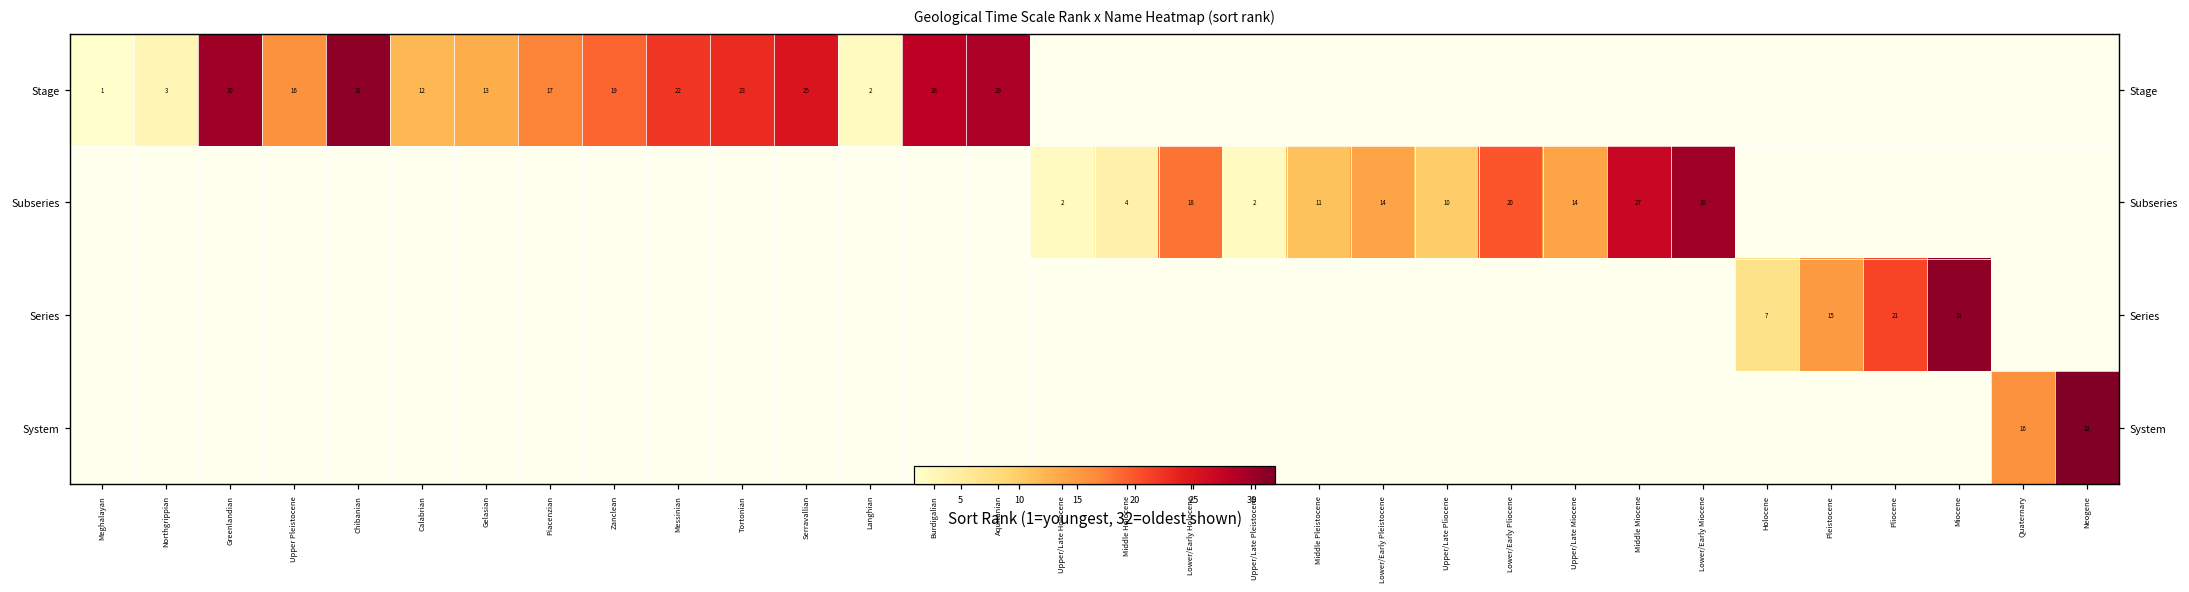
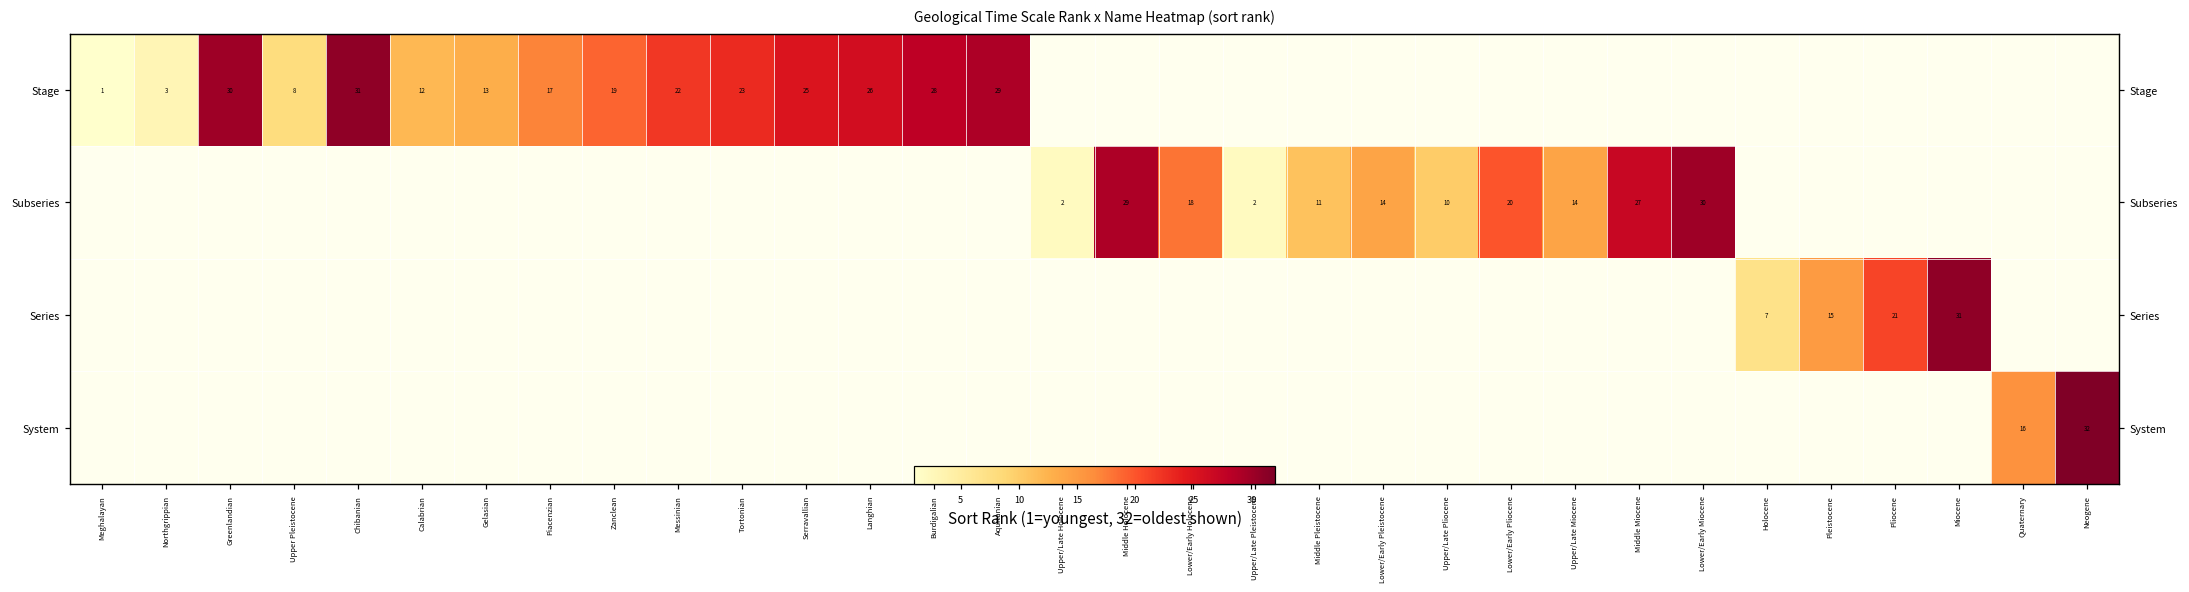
  {
    "Stage": {
      "Meghalayan": 1,
      "Northgrippian": 3,
      "Greenlandian": 30,
-     "Upper Pleistocene": 16,
+     "Upper Pleistocene": 8,
      "Chibanian": 31,
      "Calabrian": 12,
      "Gelasian": 13,
      "Piacenzian": 17,
      "Zanclean": 19,
      "Messinian": 22,
      "Tortonian": 23,
      "Serravallian": 25,
-     "Langhian": 2,
+     "Langhian": 26,
      "Burdigalian": 28,
      "Aquitanian": 29
    },
    "Subseries": {
      "Upper/Late Holocene": 2,
-     "Middle Holocene": 4,
+     "Middle Holocene": 29,
      "Lower/Early Holocene": 18,
      "Upper/Late Pleistocene": 2,
      "Middle Pleistocene": 11,
      "Lower/Early Pleistocene": 14,
      "Upper/Late Pliocene": 10,
      "Lower/Early Pliocene": 20,
      "Upper/Late Miocene": 14,
      "Middle Miocene": 27,
      "Lower/Early Miocene": 30
    },
    "Series": {
      "Holocene": 7,
      "Pleistocene": 15,
      "Pliocene": 21,
      "Miocene": 31
    },
    "System": {
      "Quaternary": 16,
      "Neogene": 32
    }
  }
